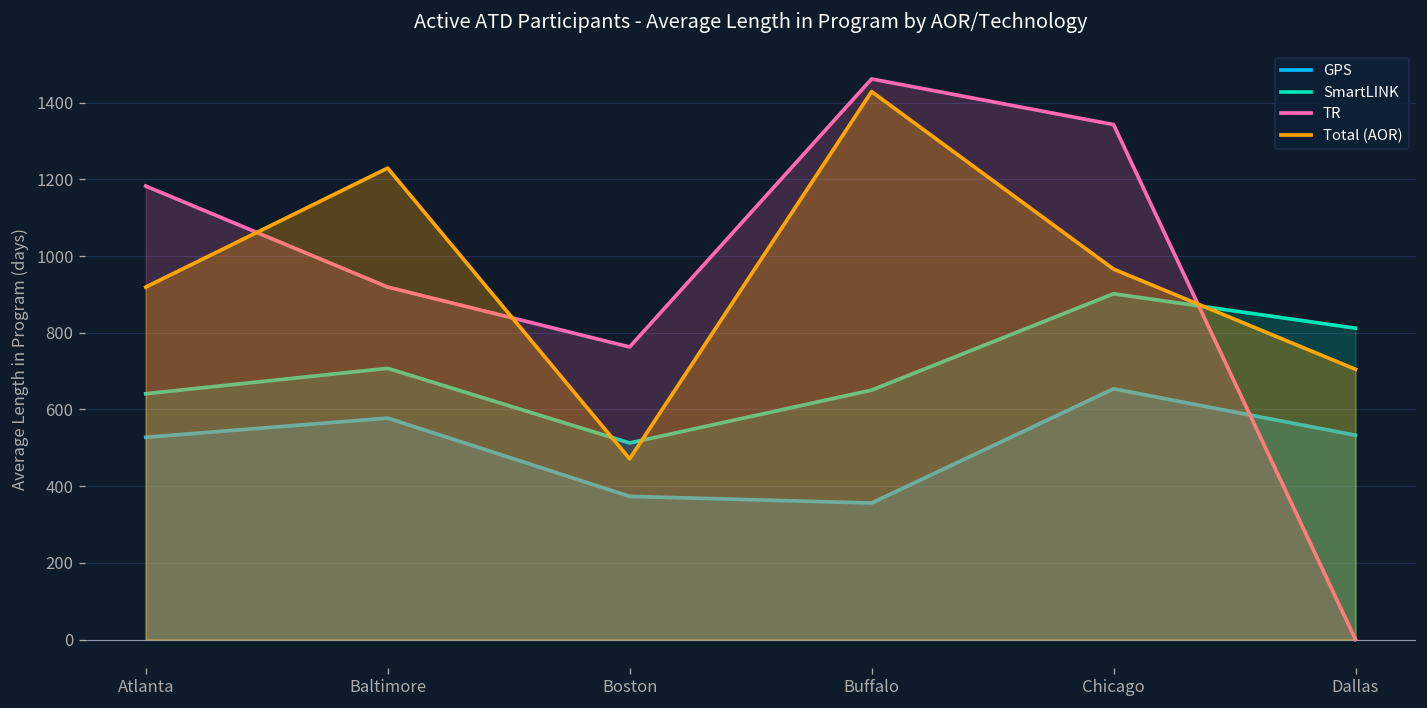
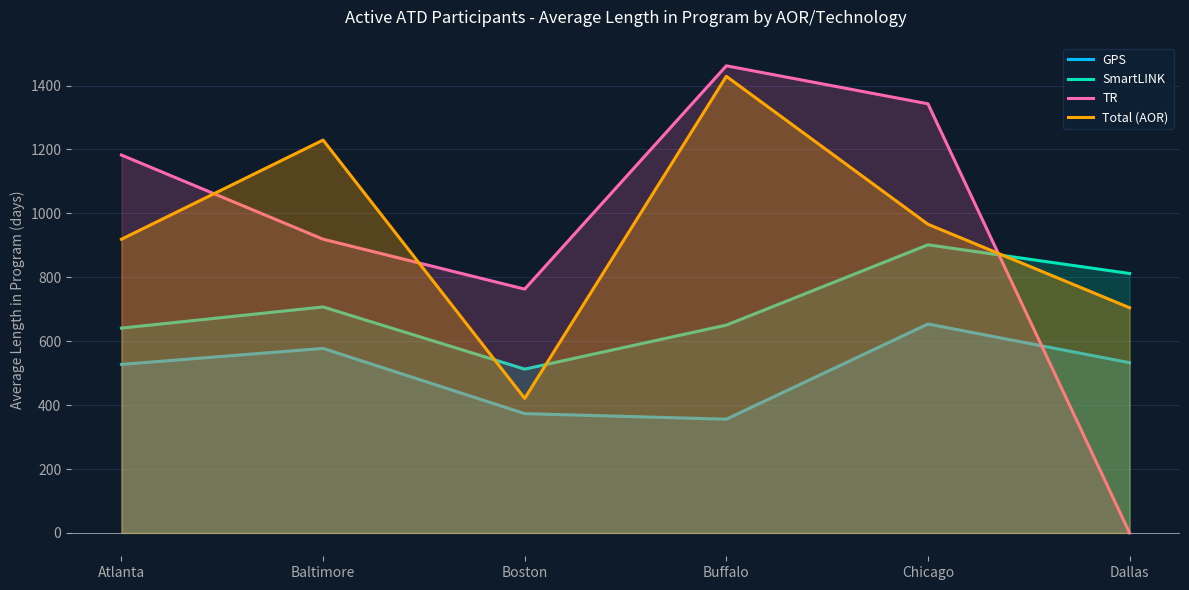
  {
    "GPS": {
      "Atlanta": 530,
      "Baltimore": 580,
      "Boston": 370,
      "Buffalo": 360,
      "Chicago": 650,
      "Dallas": 530
    },
    "SmartLINK": {
      "Atlanta": 640,
      "Baltimore": 710,
      "Boston": 510,
      "Buffalo": 650,
      "Chicago": 900,
      "Dallas": 810
    },
    "TR": {
      "Atlanta": 1180,
      "Baltimore": 920,
      "Boston": 760,
      "Buffalo": 1460,
      "Chicago": 1340,
      "Dallas": 0
    },
    "Total (AOR)": {
      "Atlanta": 920,
      "Baltimore": 1230,
-     "Boston": 470,
+     "Boston": 420,
      "Buffalo": 1430,
      "Chicago": 970,
      "Dallas": 700
    }
  }
